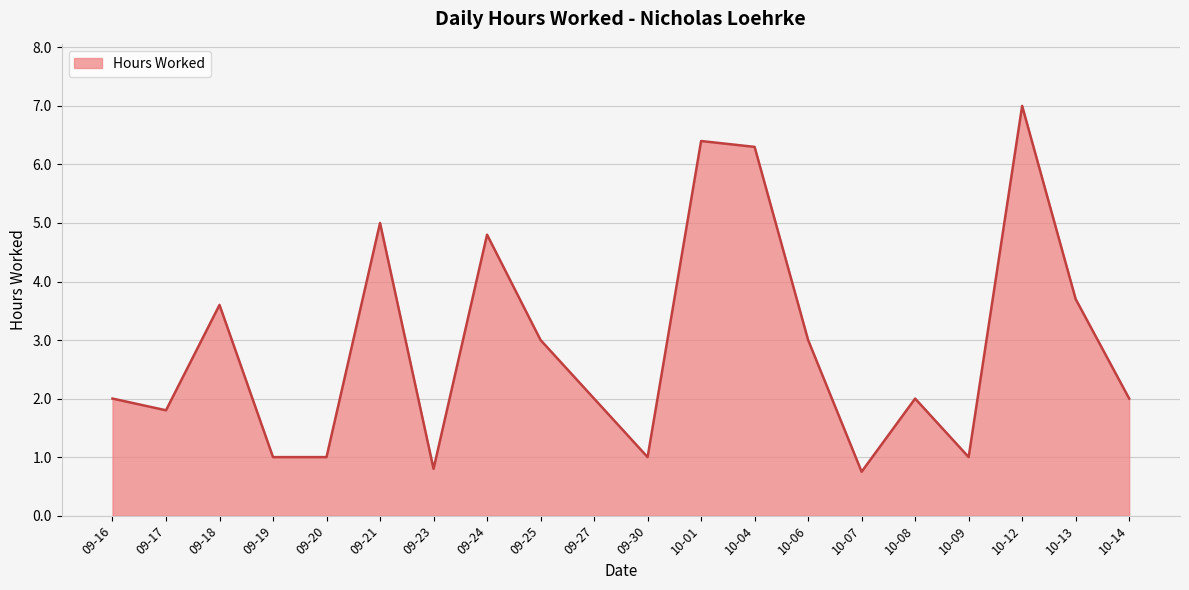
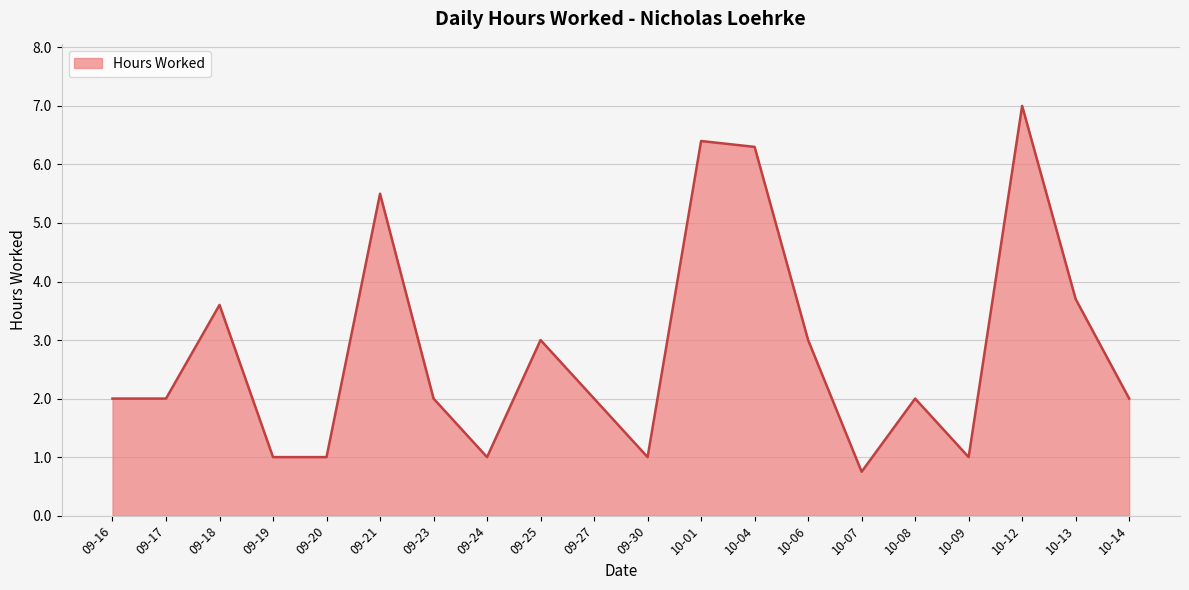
  {
    "09-16": 2.0,
-   "09-17": 1.8,
+   "09-17": 2.0,
    "09-18": 3.6,
    "09-19": 1.0,
    "09-20": 1.0,
-   "09-21": 5.0,
-   "09-23": 0.8,
-   "09-24": 4.8,
+   "09-21": 5.5,
+   "09-23": 2.0,
+   "09-24": 1.0,
    "09-25": 3.0,
    "09-27": 2.0,
    "09-30": 1.0,
    "10-01": 6.4,
    "10-04": 6.3,
    "10-06": 3.0,
    "10-07": 0.8,
    "10-08": 2.0,
    "10-09": 1.0,
    "10-12": 7.0,
    "10-13": 3.7,
    "10-14": 2.0
  }
